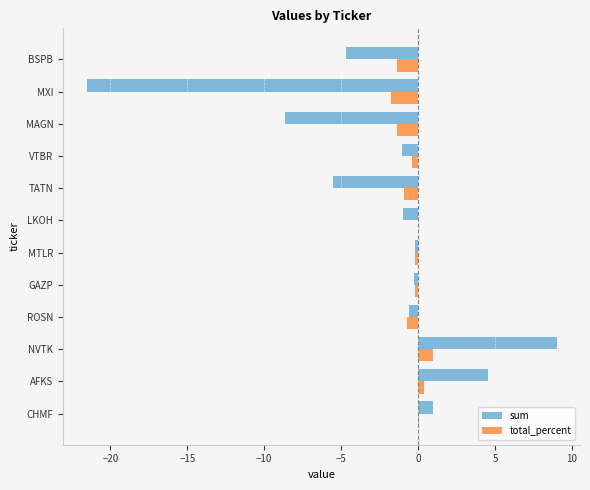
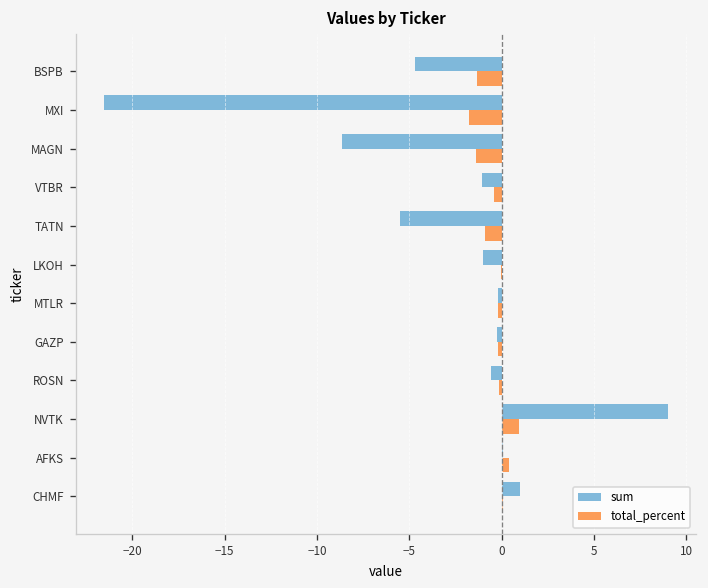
  {
    "sum": {
      "BSPB": -4.7,
      "MXI": -21.6,
      "MAGN": -8.6,
      "VTBR": -1.0,
      "TATN": -5.5,
      "LKOH": -1.0,
      "MTLR": -0.2,
      "GAZP": -0.3,
      "ROSN": -0.6,
      "NVTK": 9.0,
-     "AFKS": 4.6,
+     "AFKS": 0.1,
      "CHMF": 1.0
    },
    "total_percent": {
      "BSPB": -1.3,
      "MXI": -1.8,
      "MAGN": -1.4,
      "VTBR": -0.4,
      "TATN": -0.9,
      "MTLR": -0.2,
      "GAZP": -0.2,
-     "ROSN": -0.7,
+     "ROSN": -0.1,
      "NVTK": 1.0,
      "AFKS": 0.4
    }
  }
